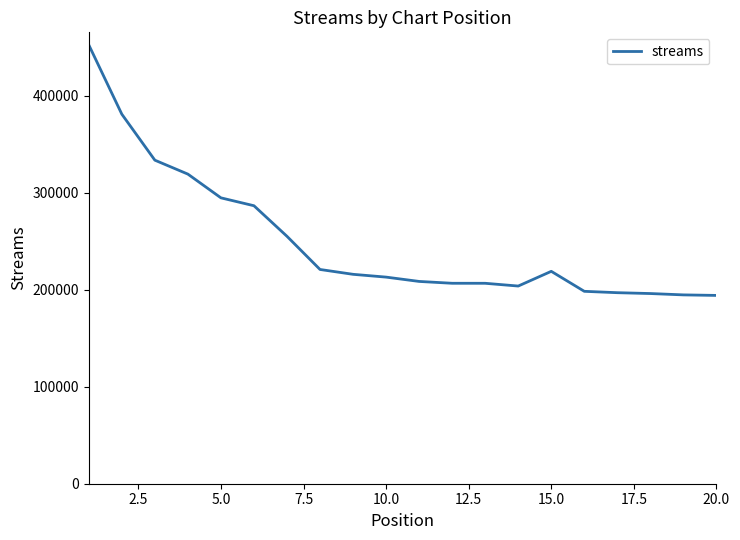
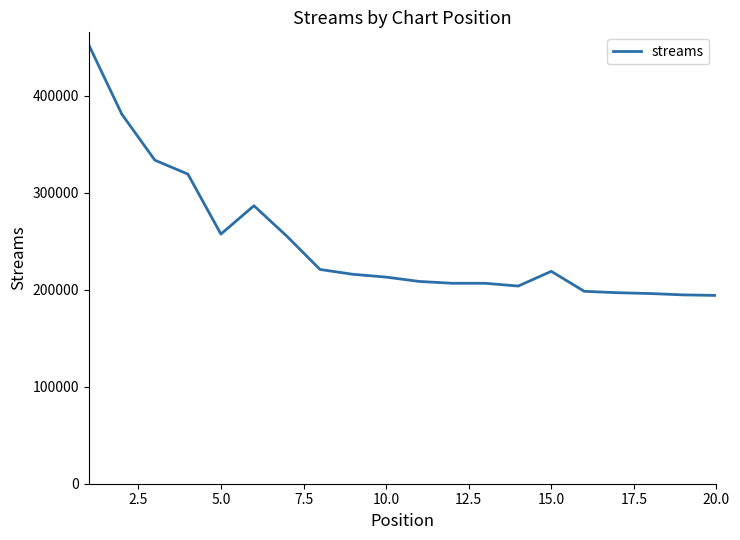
  {
-   "5.0": 290000,
+   "5.0": 260000,
    "10.0": 210000,
    "15.0": 220000,
    "20.0": 190000
  }
